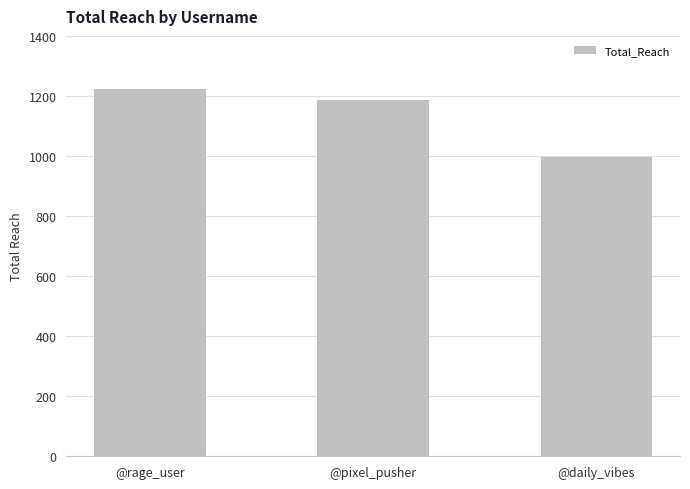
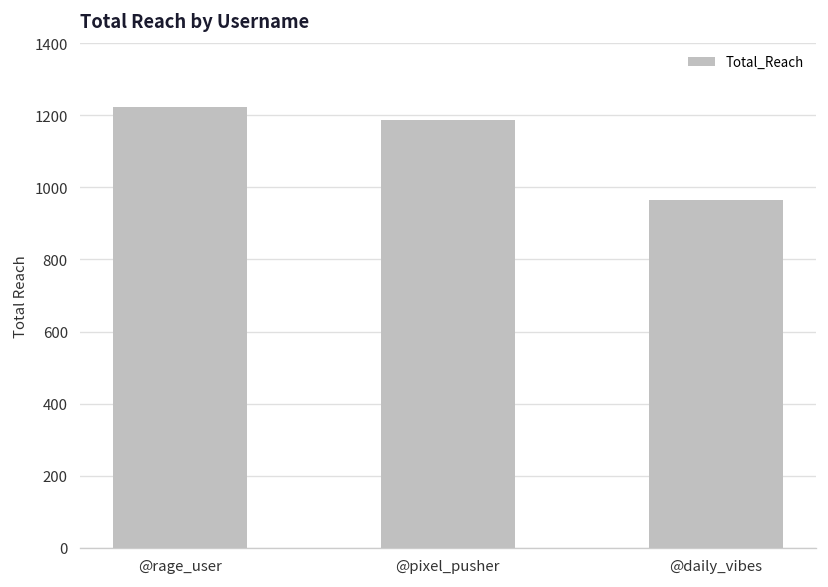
  {
    "@rage_user": 1220,
    "@pixel_pusher": 1190,
-   "@daily_vibes": 1000
+   "@daily_vibes": 970
  }
